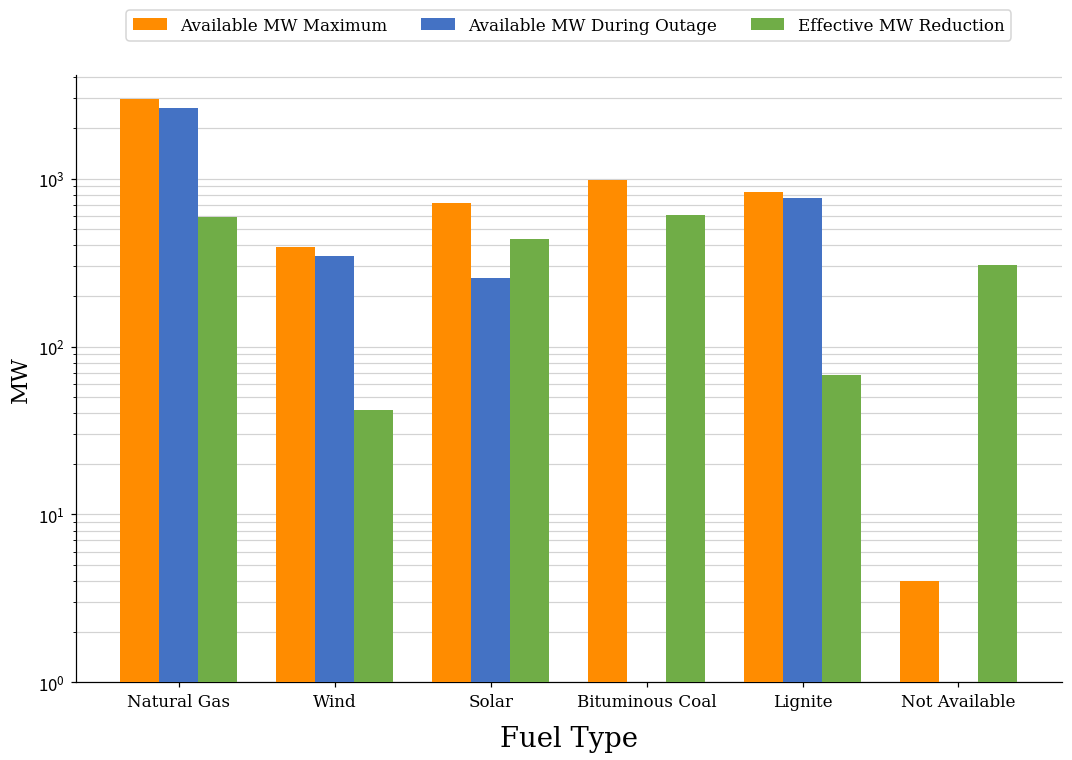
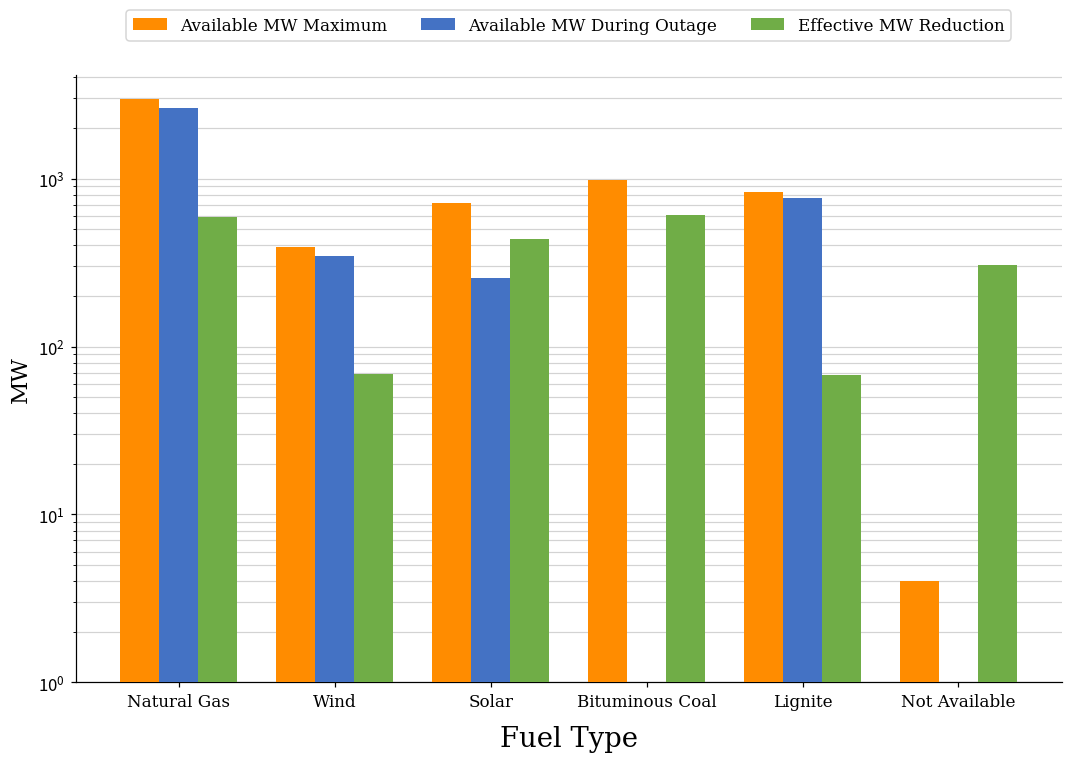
  {
    "Available MW Maximum": {
      "Natural Gas": 3000,
      "Wind": 390,
      "Solar": 700,
      "Bituminous Coal": 1000,
      "Lignite": 800,
      "Not Available": 4
    },
    "Available MW During Outage": {
      "Natural Gas": 2600,
      "Wind": 350,
      "Solar": 260,
      "Lignite": 800
    },
    "Effective MW Reduction": {
      "Natural Gas": 590,
-     "Wind": 42,
+     "Wind": 70,
      "Solar": 440,
      "Bituminous Coal": 610,
      "Lignite": 70,
      "Not Available": 310
    }
  }
